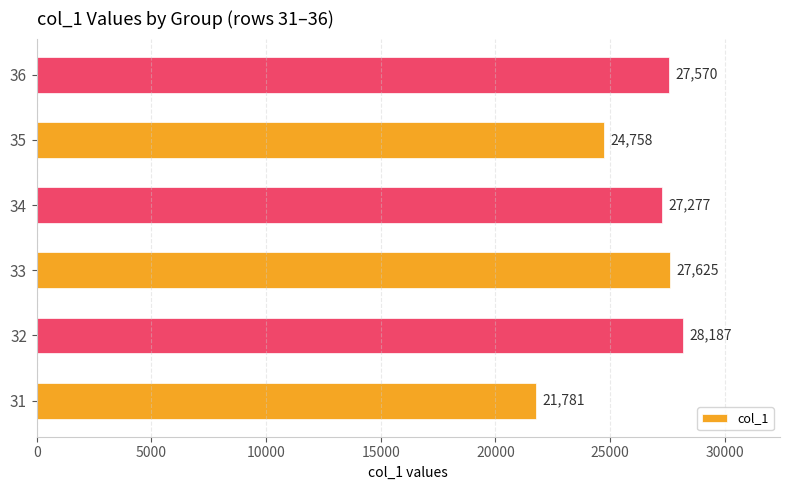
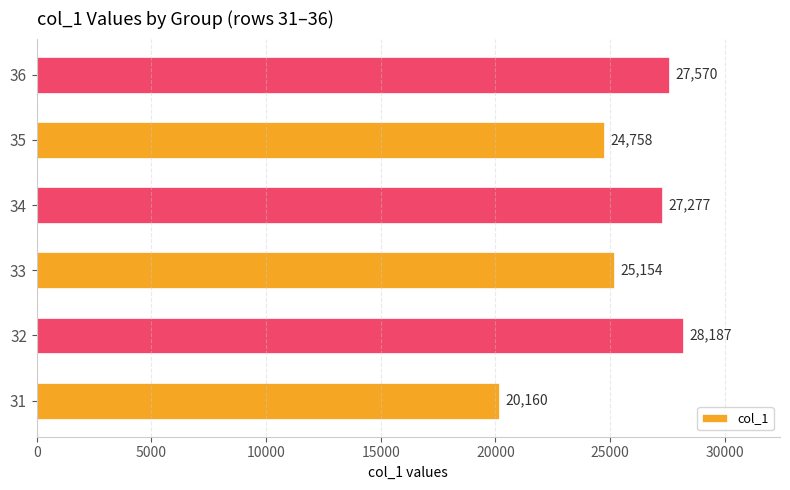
  {
    "36": "27,570",
    "35": "24,758",
    "34": "27,277",
-   "33": "27,625",
+   "33": "25,154",
    "32": "28,187",
-   "31": "21,781"
+   "31": "20,160"
  }
